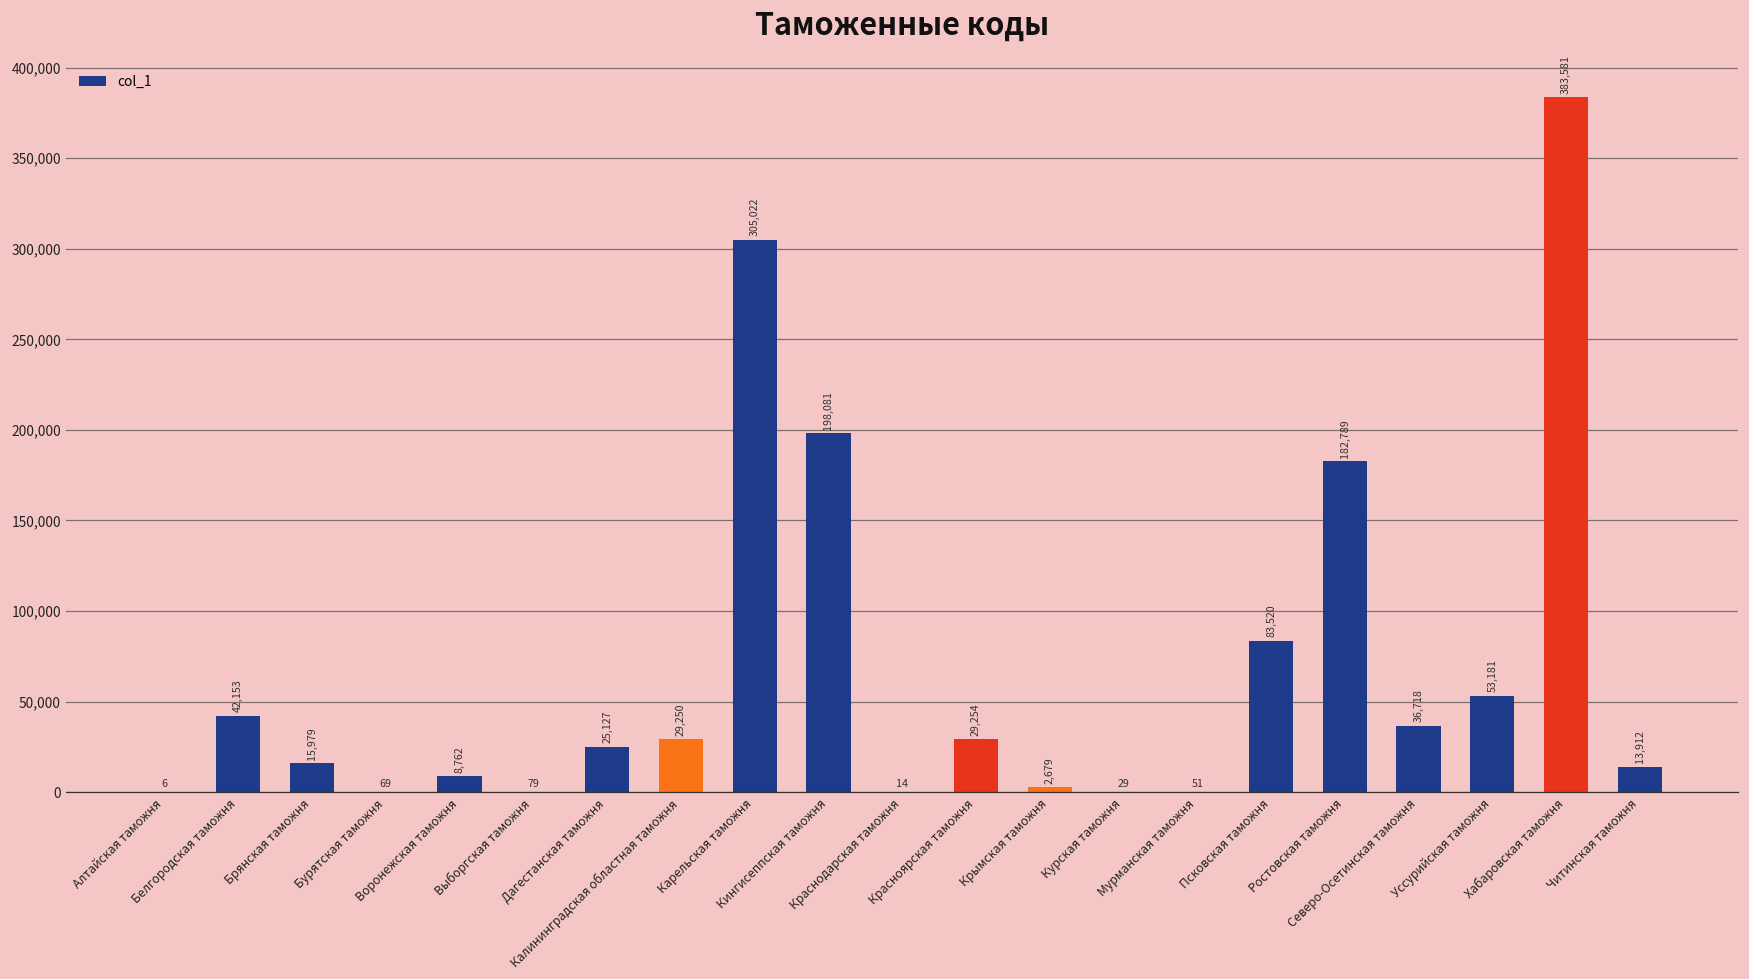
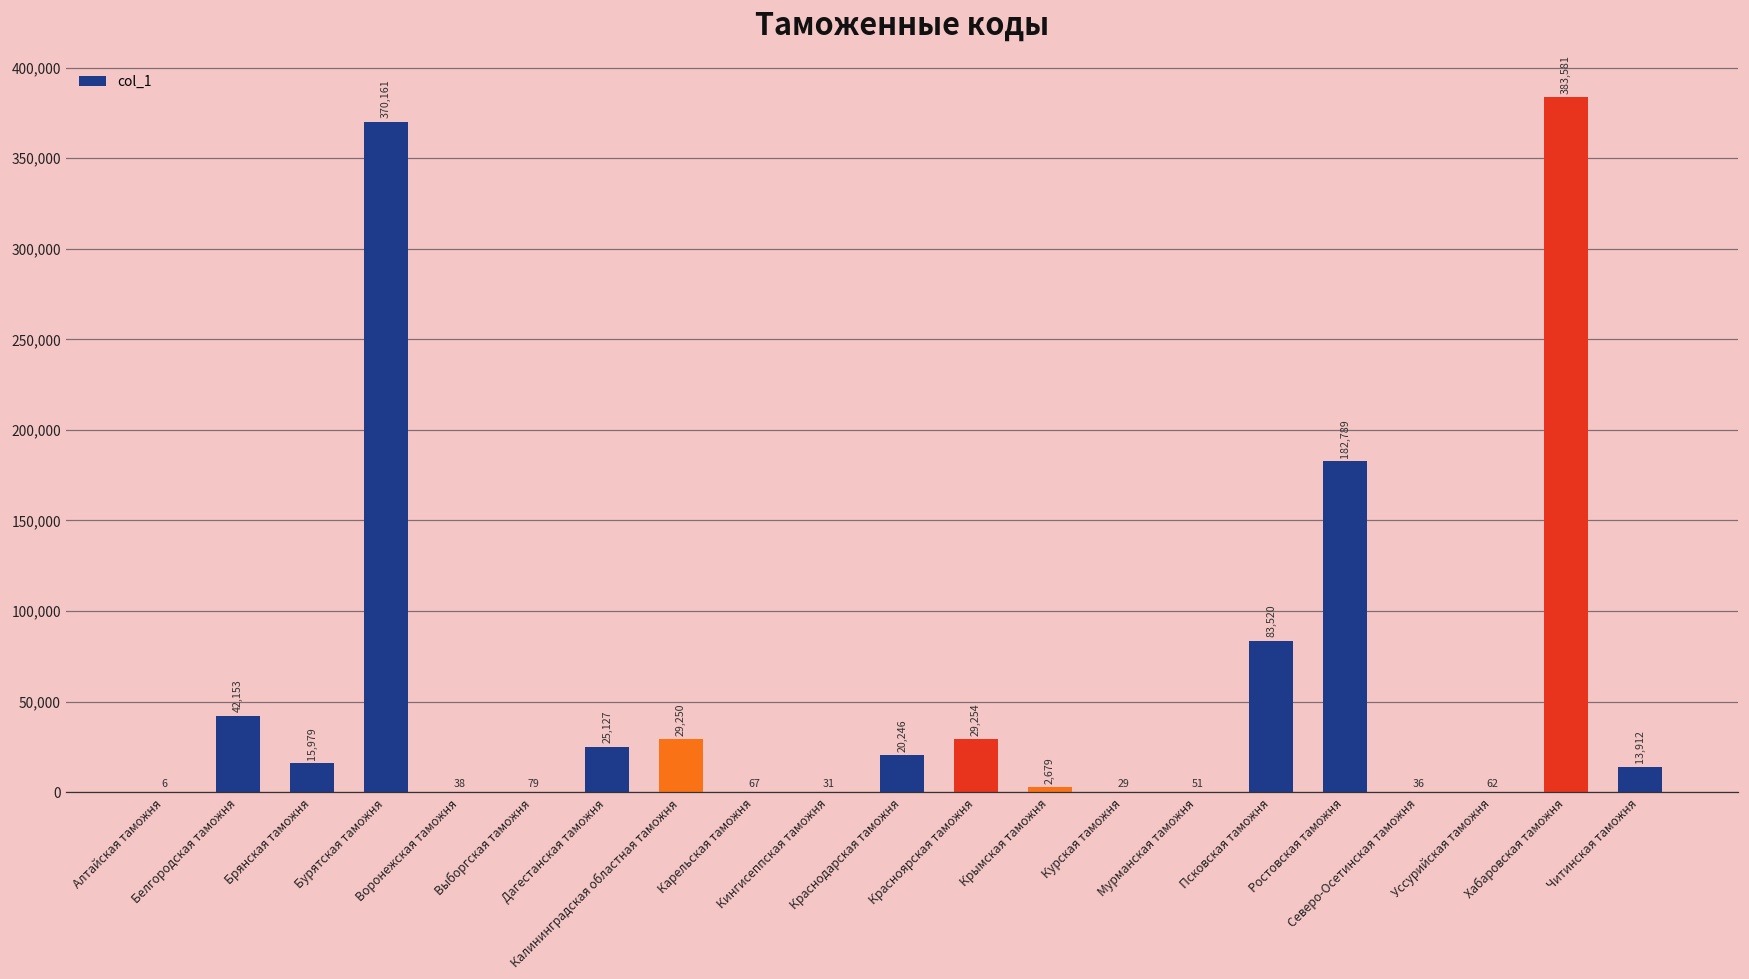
  {
    "Алтайская таможня": "6",
    "Белгородская таможня": "42,153",
    "Брянская таможня": "15,979",
-   "Бурятская таможня": "69",
-   "Воронежская таможня": "8,762",
+   "Бурятская таможня": "370,161",
+   "Воронежская таможня": "38",
    "Выборгская таможня": "79",
    "Дагестанская таможня": "25,127",
    "Калининградская областная таможня": "29,250",
-   "Карельская таможня": "305,022",
-   "Кингисеппская таможня": "198,081",
-   "Краснодарская таможня": "14",
+   "Карельская таможня": "67",
+   "Кингисеппская таможня": "31",
+   "Краснодарская таможня": "20,246",
    "Красноярская таможня": "29,254",
    "Крымская таможня": "2,679",
    "Курская таможня": "29",
    "Мурманская таможня": "51",
    "Псковская таможня": "83,520",
    "Ростовская таможня": "182,789",
-   "Северо-Осетинская таможня": "36,718",
-   "Уссурийская таможня": "53,181",
+   "Северо-Осетинская таможня": "36",
+   "Уссурийская таможня": "62",
    "Хабаровская таможня": "383,581",
    "Читинская таможня": "13,912"
  }
